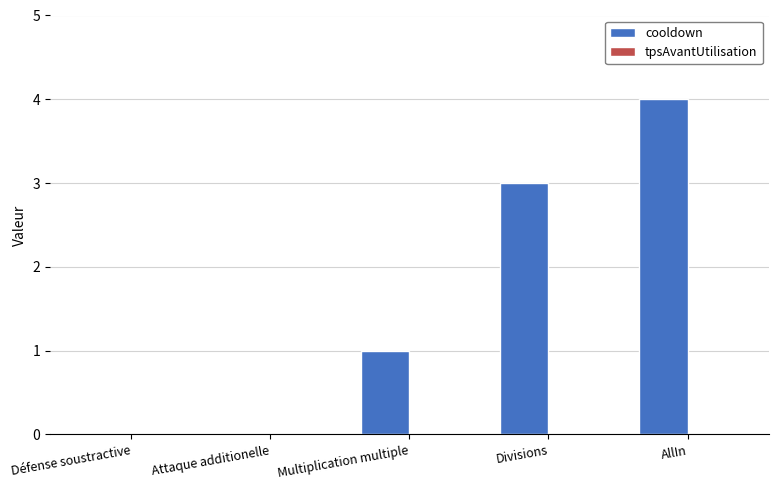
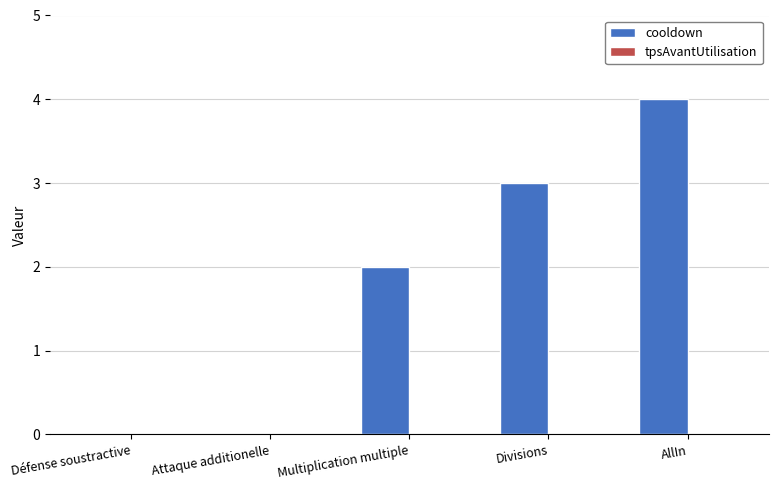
  {
    "cooldown": {
      "Défense soustractive": 0,
      "Attaque additionelle": 0,
-     "Multiplication multiple": 1,
+     "Multiplication multiple": 2,
      "Divisions": 3,
      "AllIn": 4
    },
    "tpsAvantUtilisation": {
      "Défense soustractive": 0,
      "Attaque additionelle": 0,
      "Multiplication multiple": 0,
      "Divisions": 0,
      "AllIn": 0
    }
  }
